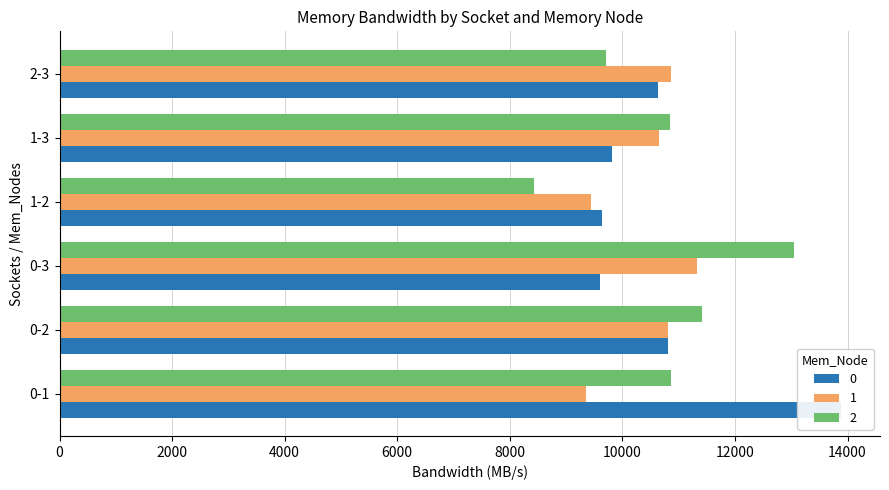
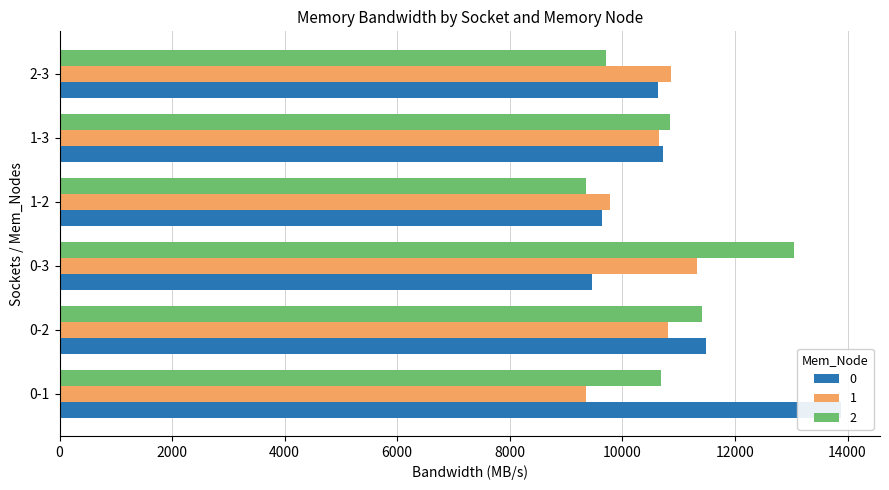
  {
    "0": {
      "2-3": 10600,
-     "1-3": 9800,
+     "1-3": 10700,
      "1-2": 9600,
-     "0-3": 9600,
-     "0-2": 10800
+     "0-3": 9500,
+     "0-2": 11500
    },
    "1": {
      "2-3": 10900,
      "1-3": 10700,
-     "1-2": 9400,
+     "1-2": 9800,
      "0-3": 11300,
      "0-2": 10800,
      "0-1": 9300
    },
    "2": {
      "2-3": 9700,
      "1-3": 10800,
-     "1-2": 8400,
+     "1-2": 9400,
      "0-3": 13100,
      "0-2": 11400,
-     "0-1": 10900
+     "0-1": 10700
    }
  }
